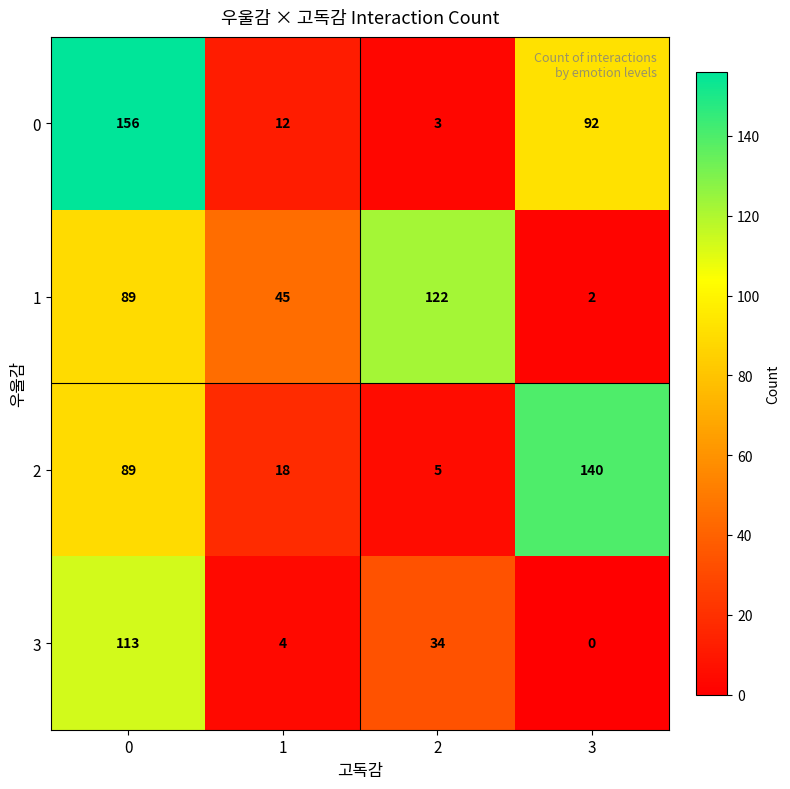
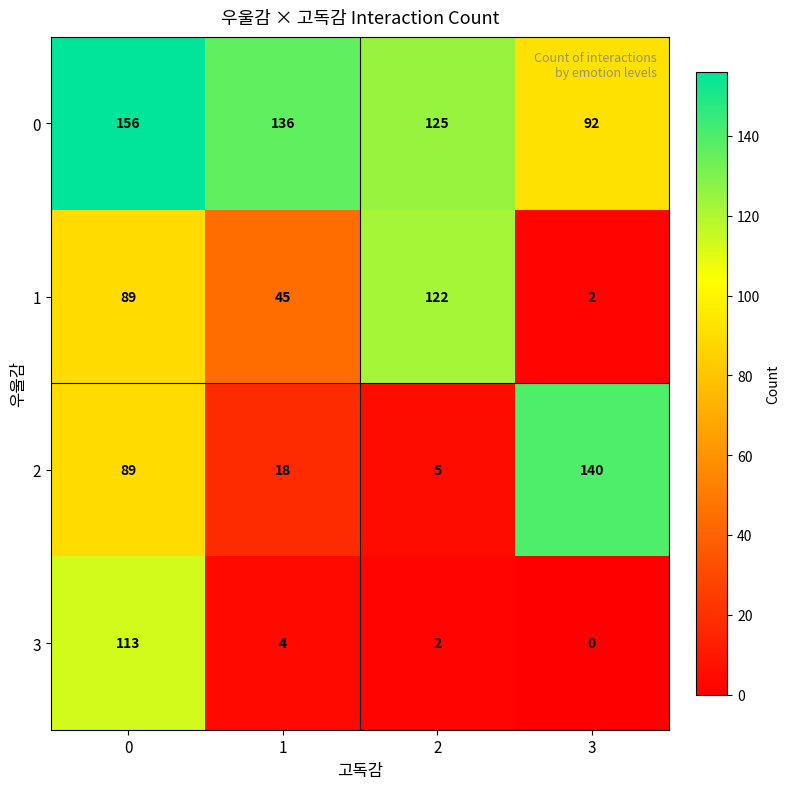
  {
    "0": {
      "0": 156,
-     "1": 12,
-     "2": 3
+     "1": 136,
+     "2": 125
    },
    "1": {
      "0": 89,
      "1": 45,
      "2": 122,
      "3": 2
    },
    "2": {
      "0": 89,
      "1": 18,
      "2": 5,
      "3": 140
    },
    "3": {
      "0": 113,
      "1": 4,
-     "2": 34,
+     "2": 2,
      "3": 0
    }
  }
